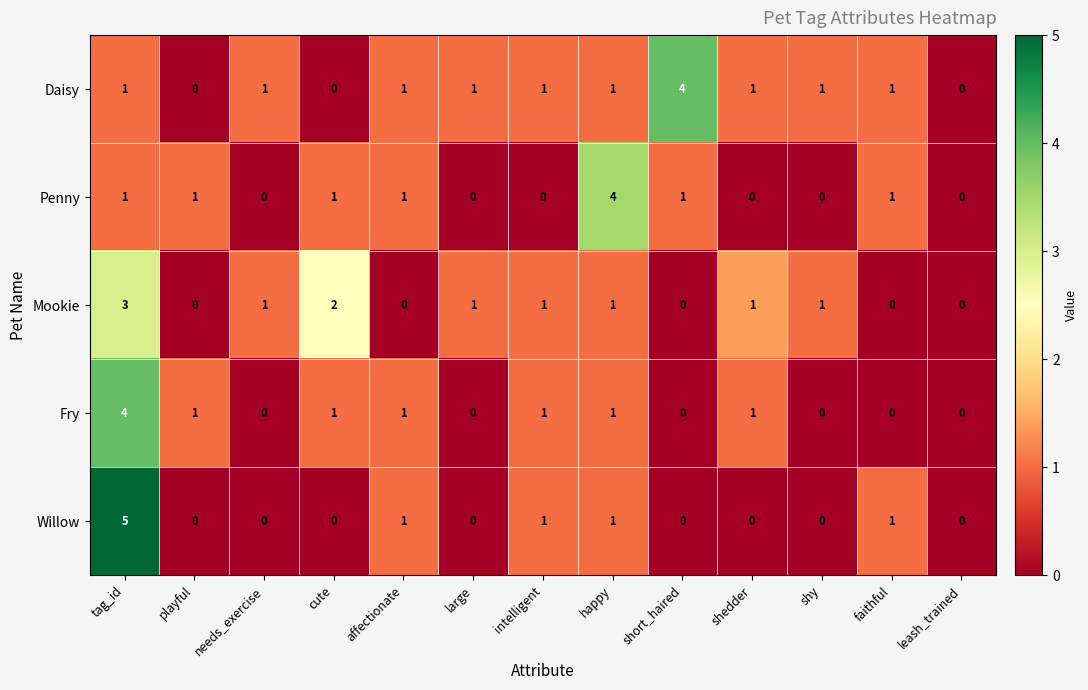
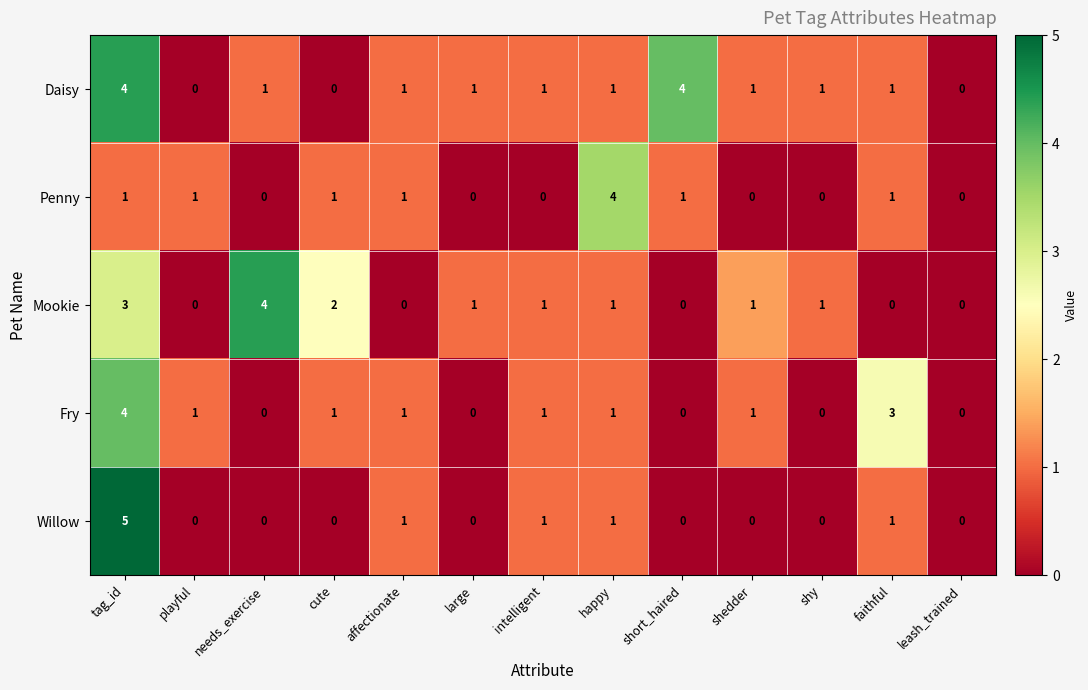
  {
    "Daisy": {
-     "tag_id": 1,
+     "tag_id": 4,
      "playful": 0,
      "needs_exercise": 1,
      "cute": 0,
      "affectionate": 1,
      "large": 1,
      "intelligent": 1,
      "happy": 1,
      "short_haired": 4,
      "shedder": 1,
      "shy": 1,
      "faithful": 1,
      "leash_trained": 0
    },
    "Penny": {
      "tag_id": 1,
      "playful": 1,
      "needs_exercise": 0,
      "cute": 1,
      "affectionate": 1,
      "large": 0,
      "intelligent": 0,
      "happy": 4,
      "short_haired": 1,
      "shedder": 0,
      "shy": 0,
      "faithful": 1,
      "leash_trained": 0
    },
    "Mookie": {
      "tag_id": 3,
      "playful": 0,
-     "needs_exercise": 1,
+     "needs_exercise": 4,
      "cute": 2,
      "affectionate": 0,
      "large": 1,
      "intelligent": 1,
      "happy": 1,
      "short_haired": 0,
      "shedder": 1,
      "shy": 1,
      "faithful": 0,
      "leash_trained": 0
    },
    "Fry": {
      "tag_id": 4,
      "playful": 1,
      "needs_exercise": 0,
      "cute": 1,
      "affectionate": 1,
      "large": 0,
      "intelligent": 1,
      "happy": 1,
      "short_haired": 0,
      "shedder": 1,
      "shy": 0,
-     "faithful": 0,
+     "faithful": 3,
      "leash_trained": 0
    },
    "Willow": {
      "tag_id": 5,
      "playful": 0,
      "needs_exercise": 0,
      "cute": 0,
      "affectionate": 1,
      "large": 0,
      "intelligent": 1,
      "happy": 1,
      "short_haired": 0,
      "shedder": 0,
      "shy": 0,
      "faithful": 1,
      "leash_trained": 0
    }
  }
